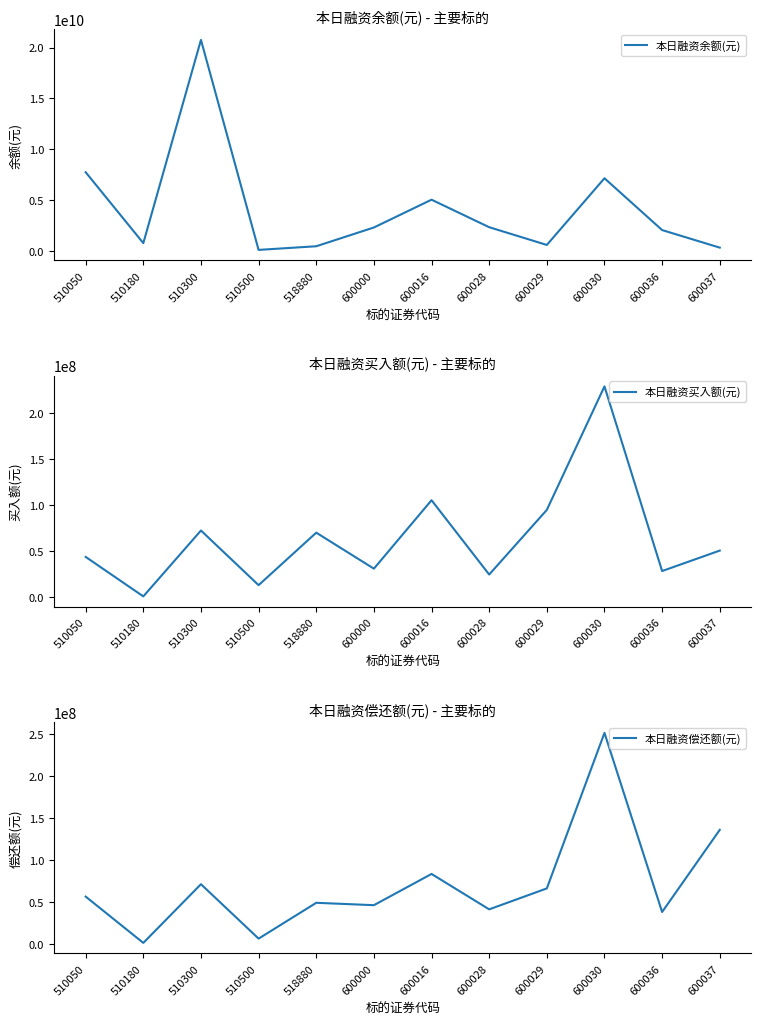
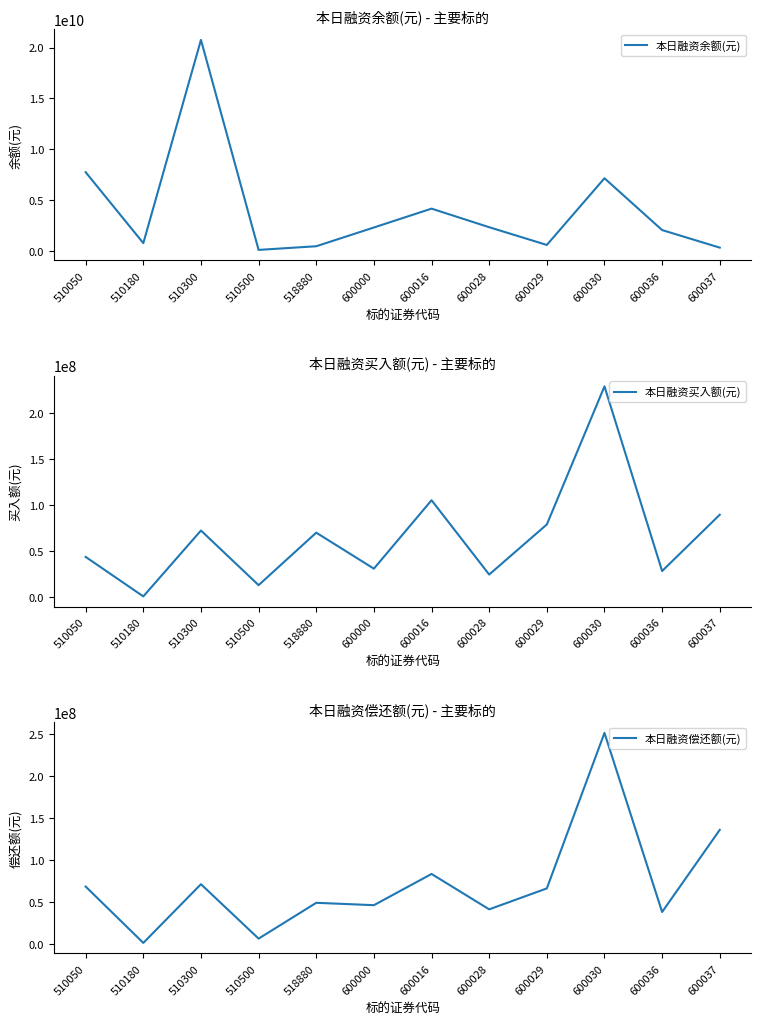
  {
    "本日融资余额(元) - 主要标的": {
      "510050": 7800000000,
      "510180": 800000000,
      "510300": 20700000000,
      "510500": 100000000,
      "518880": 500000000,
      "600000": 2300000000,
-     "600016": 5100000000,
+     "600016": 4200000000,
      "600028": 2300000000,
      "600029": 600000000,
      "600030": 7200000000,
      "600036": 2100000000,
      "600037": 300000000
    },
    "本日融资买入额(元) - 主要标的": {
      "510050": 40000000,
      "510180": 0,
      "510300": 70000000,
      "510500": 10000000,
      "518880": 70000000,
      "600000": 30000000,
      "600016": 110000000,
      "600028": 20000000,
-     "600029": 100000000,
+     "600029": 80000000,
      "600030": 230000000,
      "600036": 30000000,
-     "600037": 50000000
+     "600037": 90000000
    },
    "本日融资偿还额(元) - 主要标的": {
-     "510050": 60000000,
+     "510050": 70000000,
      "510180": 0,
      "510300": 70000000,
      "510500": 10000000,
      "518880": 50000000,
      "600000": 50000000,
      "600016": 80000000,
      "600028": 40000000,
      "600029": 70000000,
      "600030": 250000000,
      "600036": 40000000,
      "600037": 140000000
    }
  }
